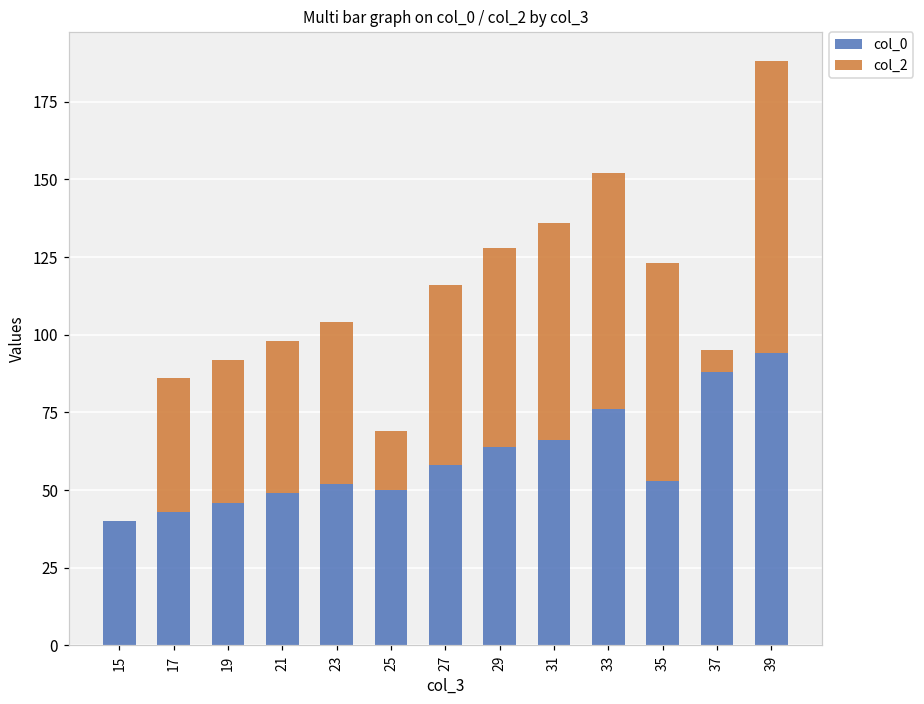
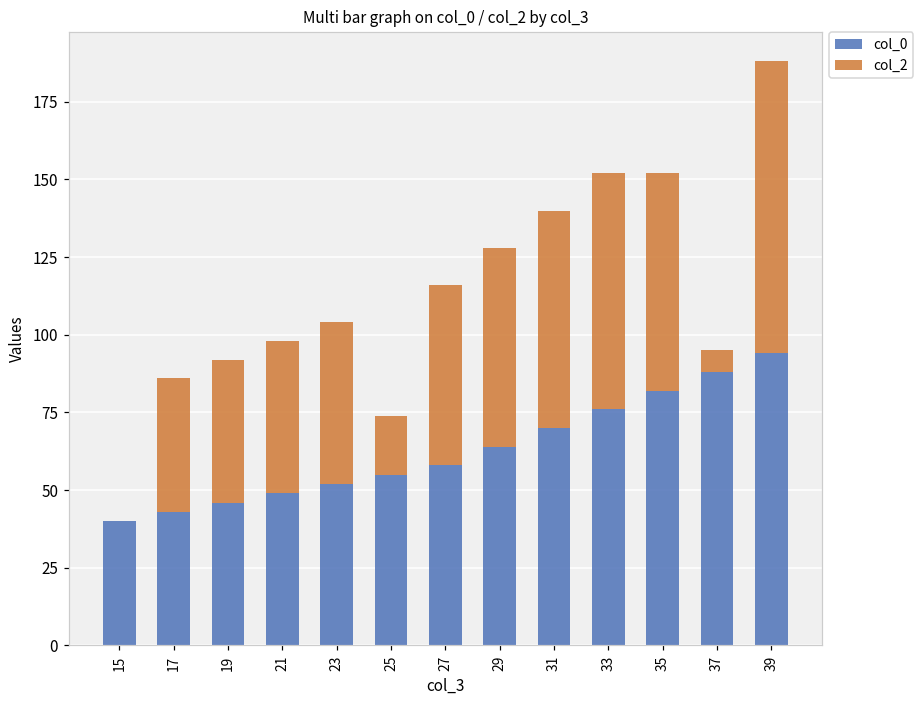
  {
    "col_0": {
      "15": 40,
      "17": 43,
      "19": 46,
      "21": 49,
      "23": 52,
-     "25": 50,
+     "25": 55,
      "27": 58,
      "29": 64,
-     "31": 66,
+     "31": 70,
      "33": 76,
-     "35": 53,
+     "35": 82,
      "37": 88,
      "39": 94
    },
    "col_2": {
      "15": 0,
      "17": 43,
      "19": 46,
      "21": 49,
      "23": 52,
      "25": 19,
      "27": 58,
      "29": 64,
      "31": 70,
      "33": 76,
      "35": 70,
      "37": 7,
      "39": 94
    }
  }
